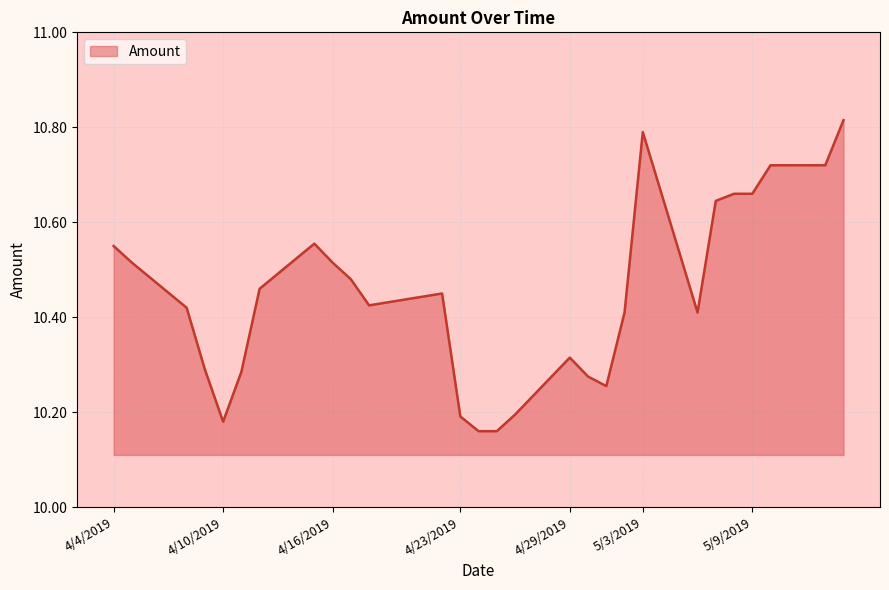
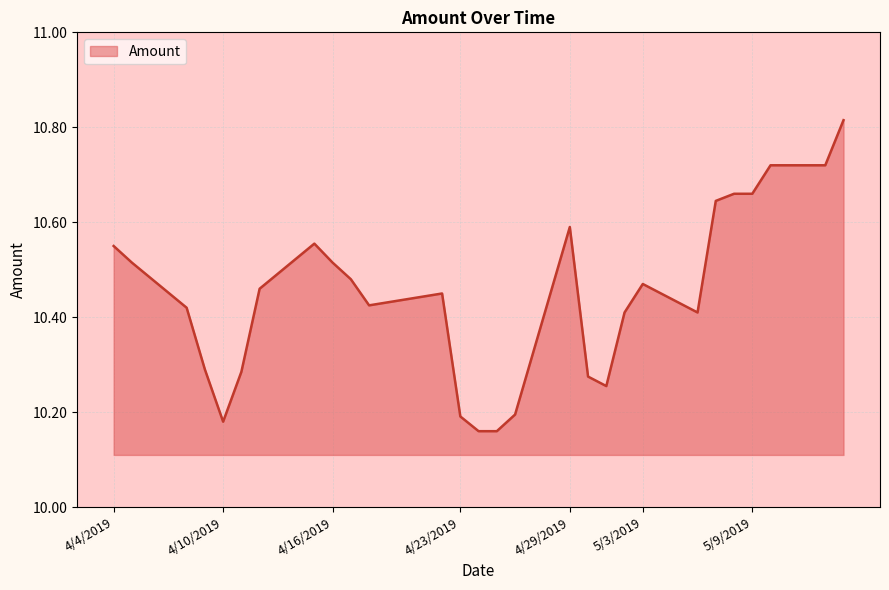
  {
    "4/4/2019": 10.55,
    "4/10/2019": 10.18,
    "4/16/2019": 10.52,
    "4/23/2019": 10.19,
-   "4/29/2019": 10.32,
-   "5/3/2019": 10.79,
+   "4/29/2019": 10.59,
+   "5/3/2019": 10.47,
    "5/9/2019": 10.66
  }
